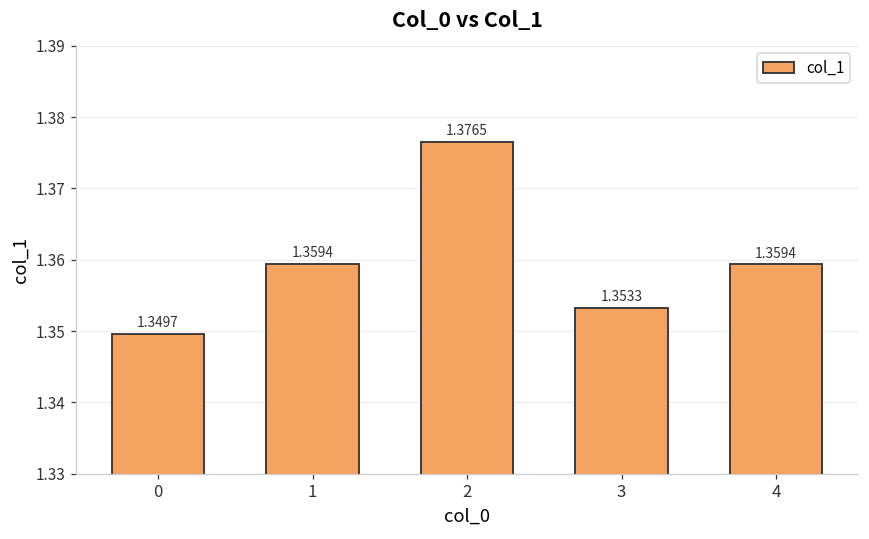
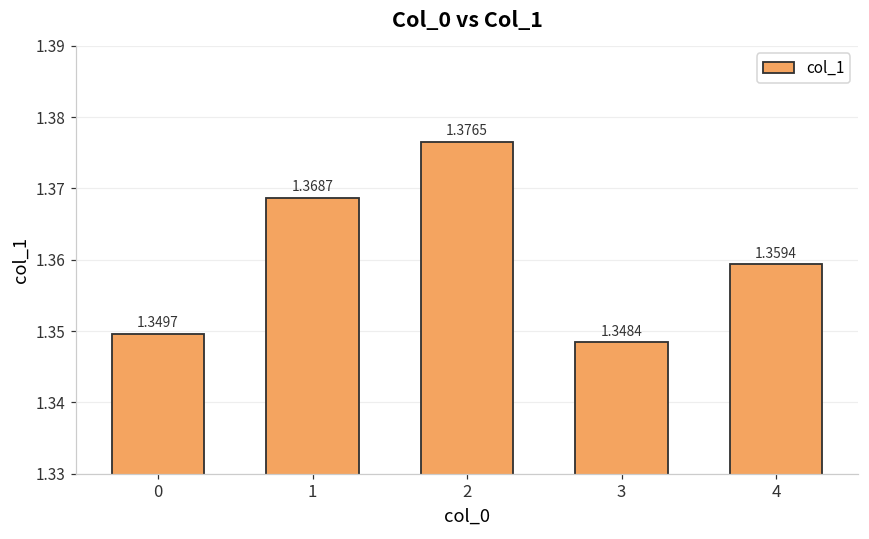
  {
    "0": 1.3497,
-   "1": 1.3594,
+   "1": 1.3687,
    "2": 1.3765,
-   "3": 1.3533,
+   "3": 1.3484,
    "4": 1.3594
  }
